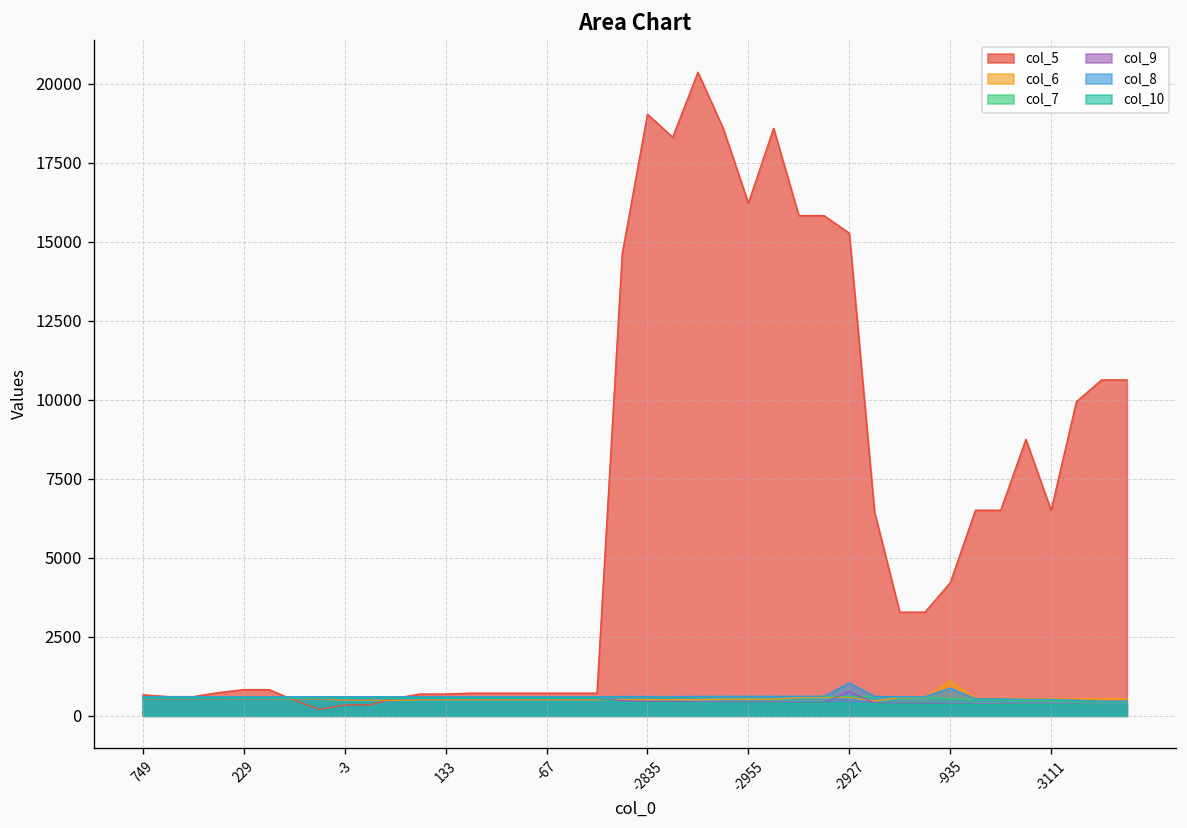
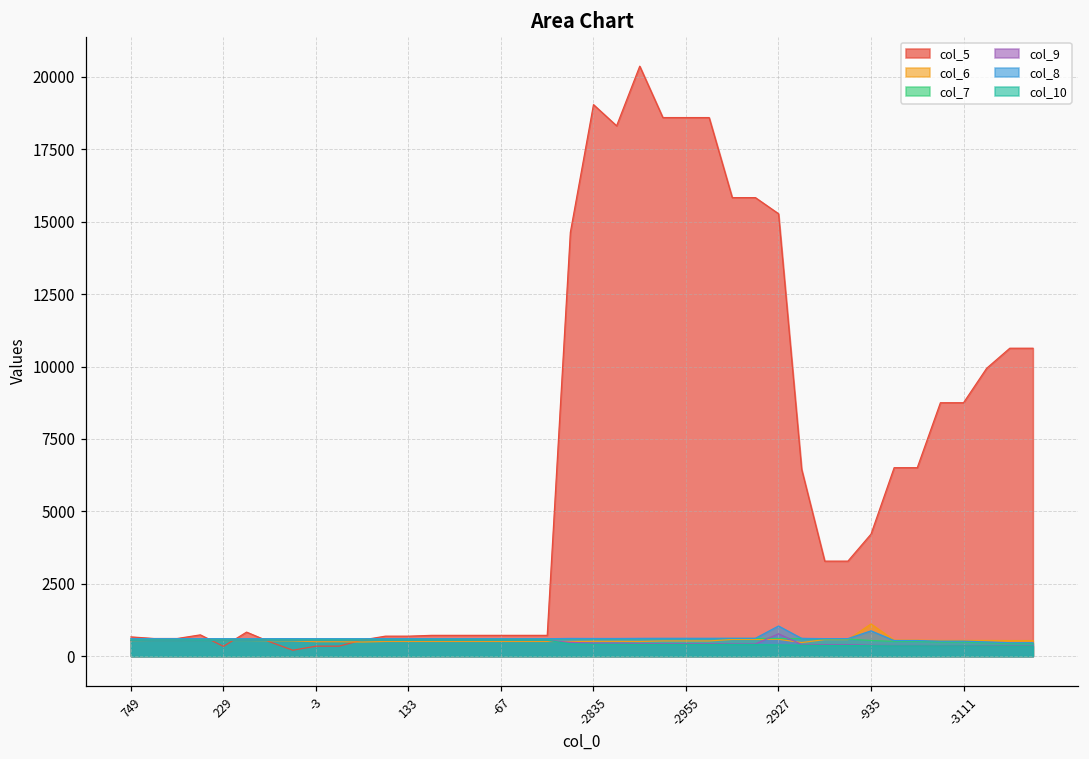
  {
    "col_5": {
-     "229": 800,
+     "229": 300,
      "-3": 300,
      "-67": 700,
      "-2835": 19000,
-     "-2955": 16200,
+     "-2955": 18600,
      "-2927": 15300,
      "-935": 4200,
-     "-3111": 6500
+     "-3111": 8800
    },
    "col_6": {
      "-935": 1100
    },
    "col_9": {
      "-2927": 800
    },
    "col_8": {
      "-2927": 1000,
      "-935": 900
    }
  }
